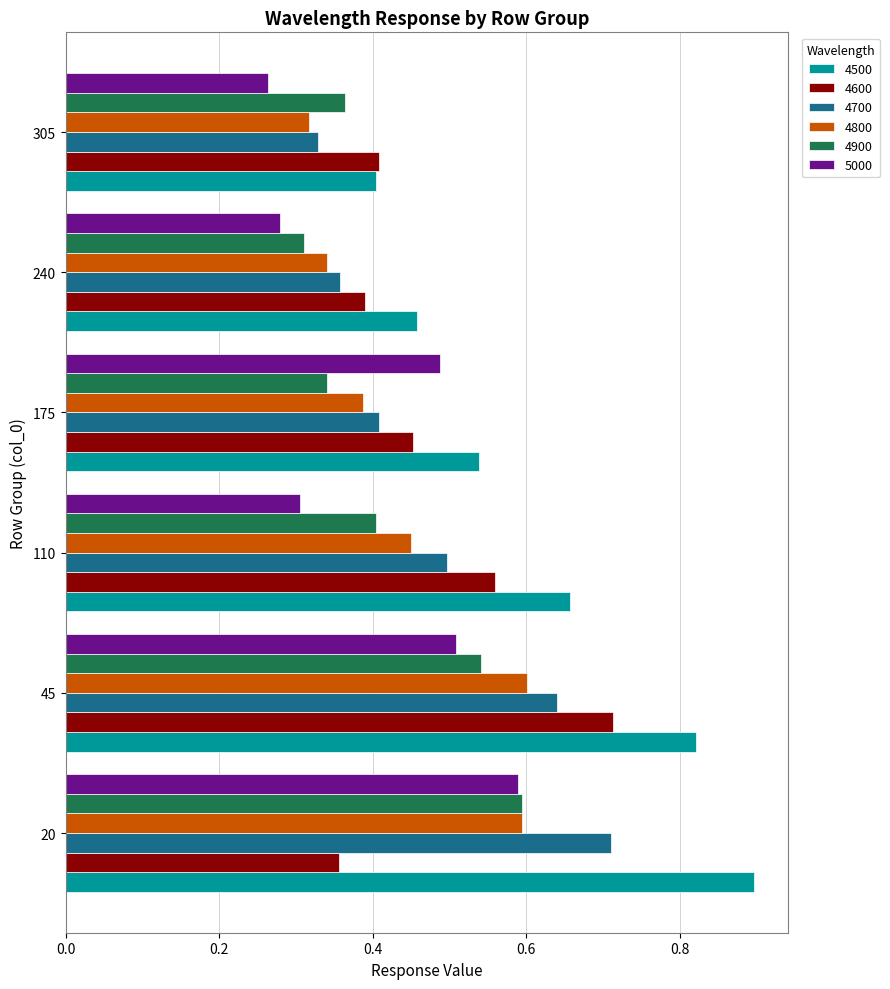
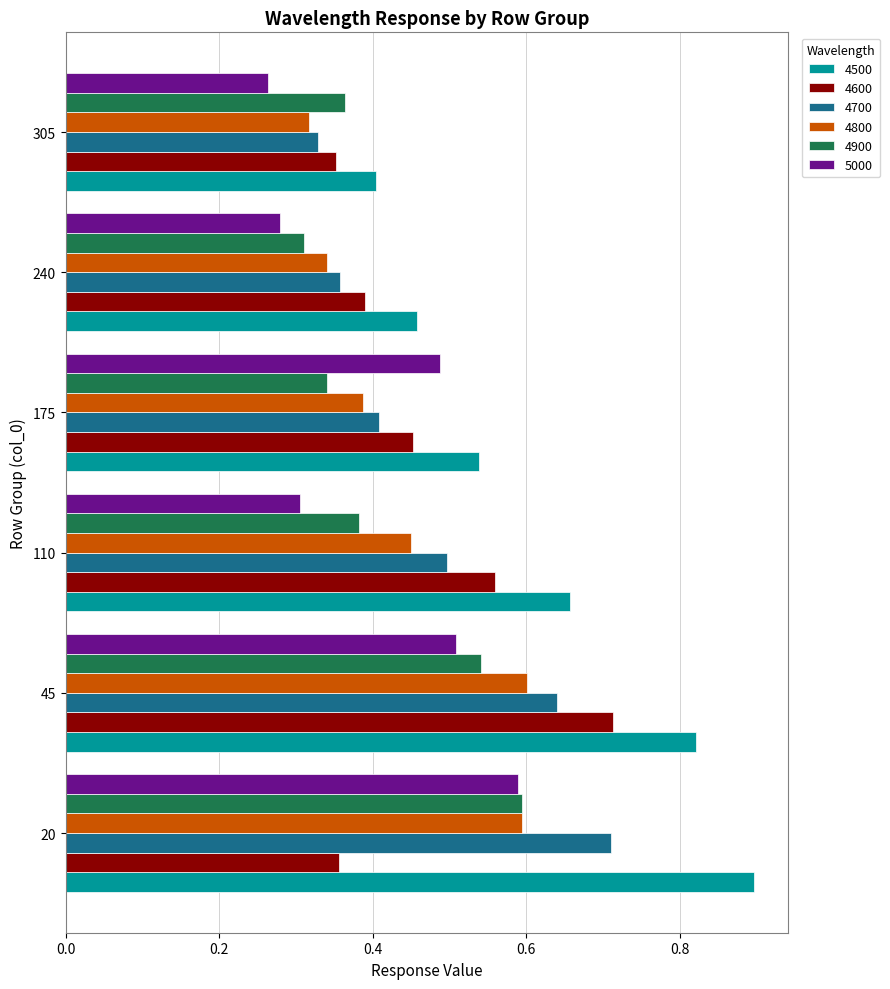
  {
    "4600": {
-     "305": 0.41,
+     "305": 0.35,
      "240": 0.39,
      "175": 0.45,
      "110": 0.56,
      "45": 0.71,
      "20": 0.36
    },
    "4800": {
      "305": 0.32,
      "240": 0.34,
      "175": 0.39,
      "110": 0.45,
      "45": 0.60,
      "20": 0.59
    },
    "4900": {
      "305": 0.36,
      "240": 0.31,
      "175": 0.34,
-     "110": 0.40,
+     "110": 0.38,
      "45": 0.54,
      "20": 0.59
    },
    "5000": {
      "305": 0.26,
      "240": 0.28,
      "175": 0.49,
      "110": 0.31,
      "45": 0.51,
      "20": 0.59
    }
  }
